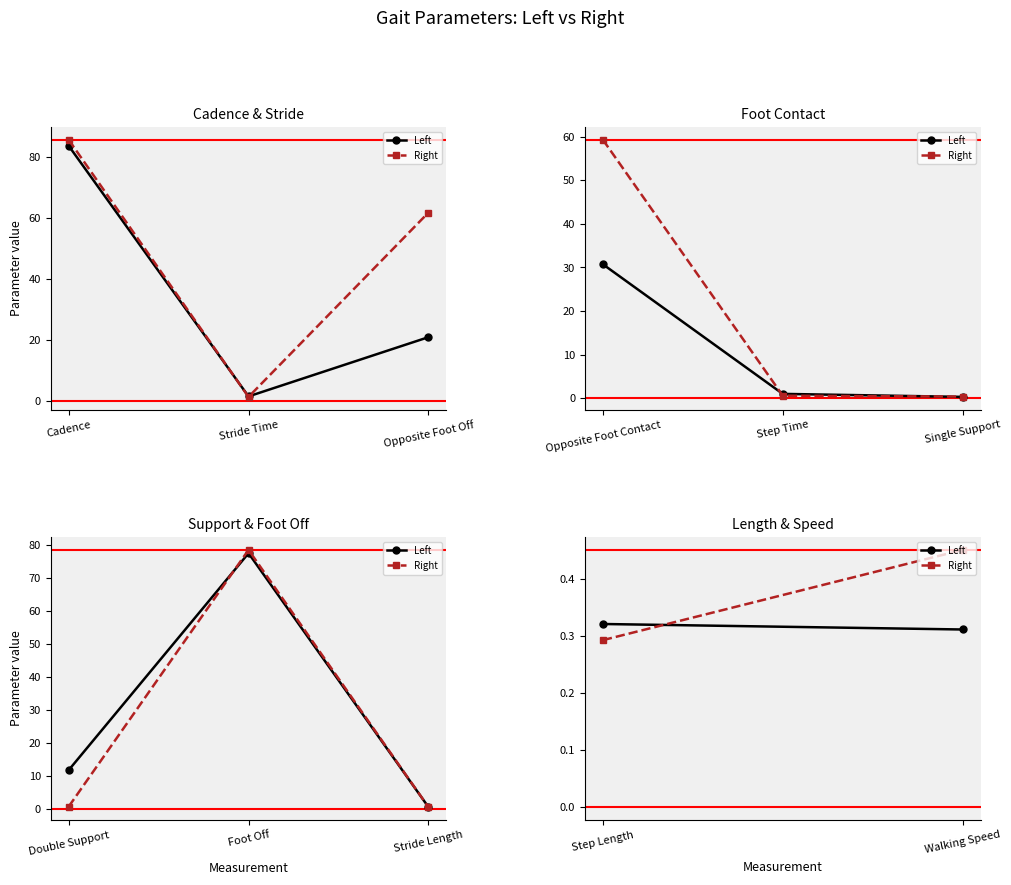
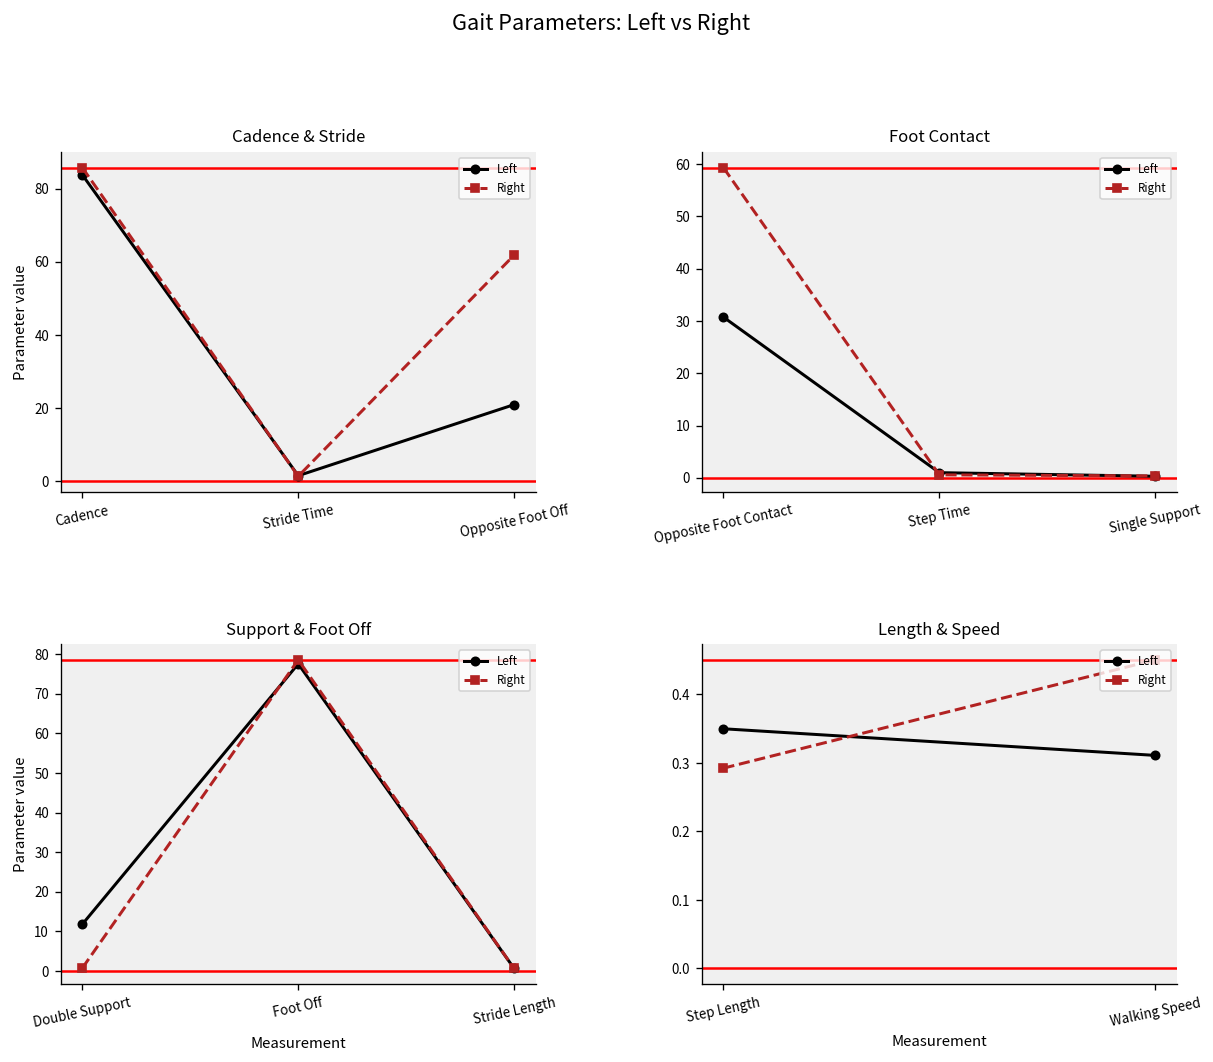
  {
    "Cadence & Stride": {
      "Left": {
        "Cadence": 84,
        "Opposite Foot Off": 21
      },
      "Right": {
        "Cadence": 86,
        "Opposite Foot Off": 62
      }
    },
    "Foot Contact": {
      "Left": {
        "Opposite Foot Contact": 31
      },
      "Right": {
        "Opposite Foot Contact": 59
      }
    },
    "Support & Foot Off": {
      "Left": {
        "Double Support": 12,
        "Foot Off": 78
      },
      "Right": {
        "Double Support": 1,
        "Foot Off": 79
      }
    },
    "Length & Speed": {
      "Left": {
-       "Step Length": 0.32,
+       "Step Length": 0.35,
        "Walking Speed": 0.31
      },
      "Right": {
        "Step Length": 0.29
      }
    }
  }
